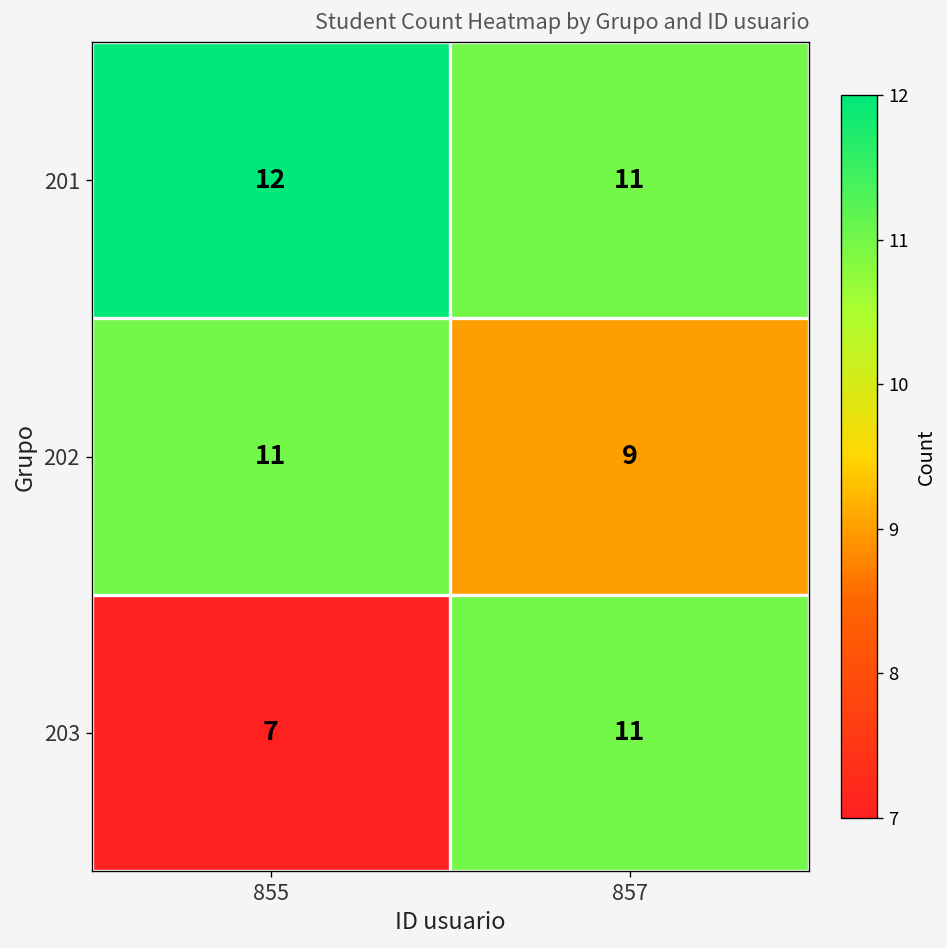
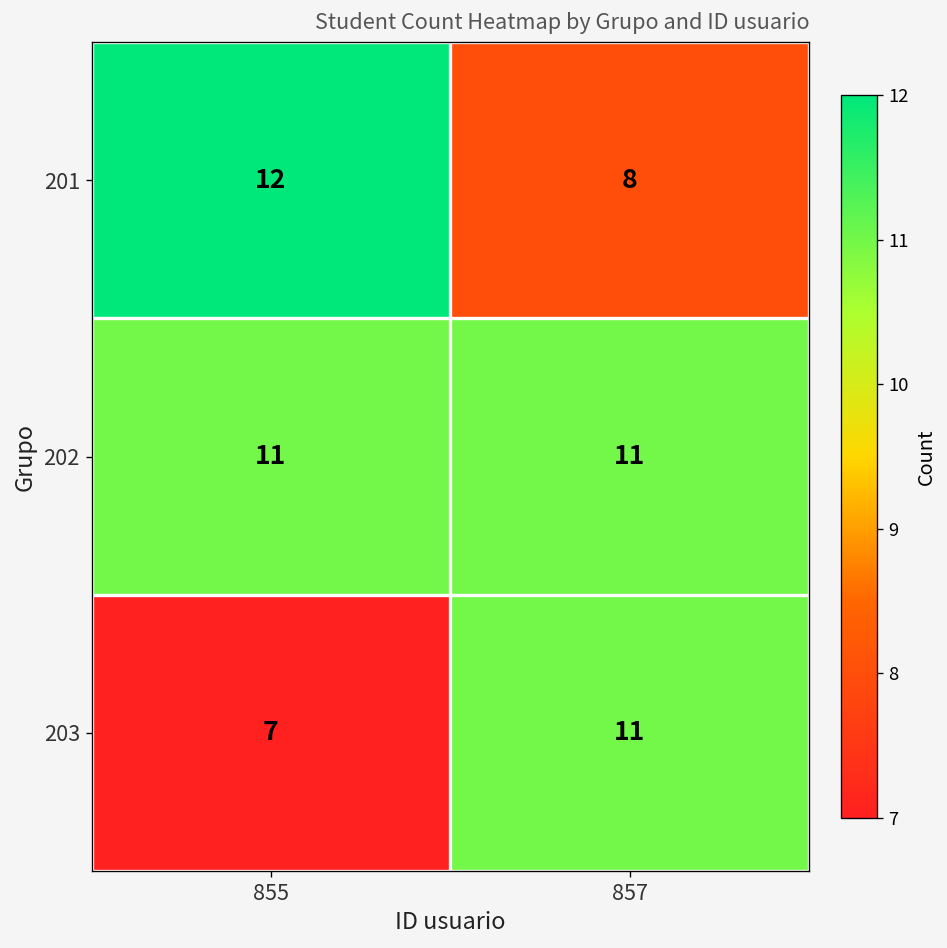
  {
    "201": {
      "855": 12,
-     "857": 11
+     "857": 8
    },
    "202": {
      "855": 11,
-     "857": 9
+     "857": 11
    },
    "203": {
      "855": 7,
      "857": 11
    }
  }
